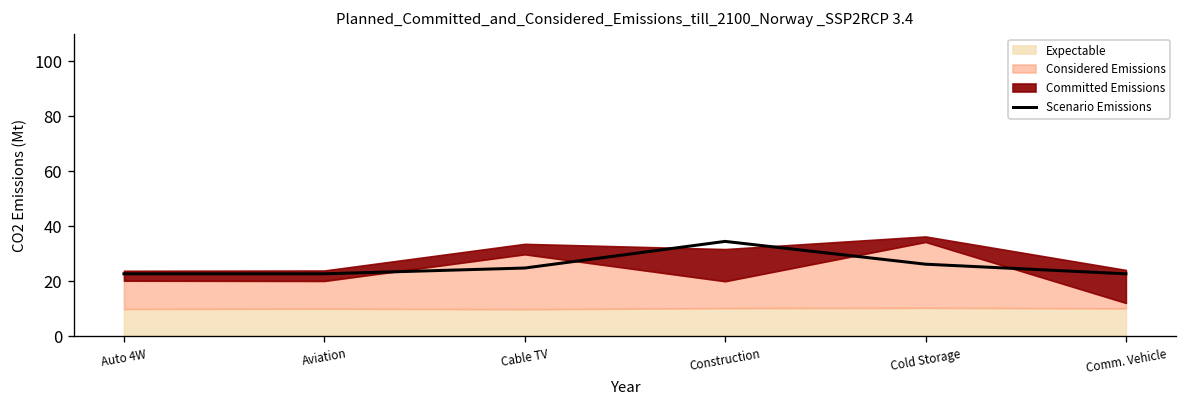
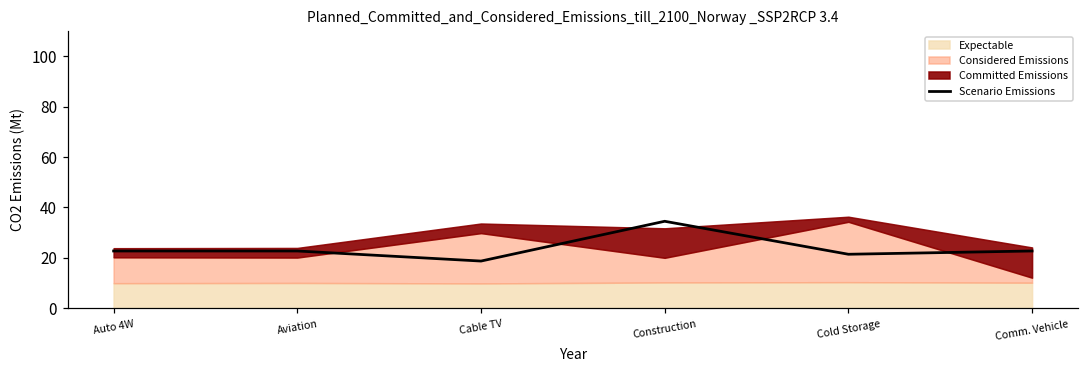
  {
    "Scenario Emissions": {
      "Aviation": 23,
-     "Cable TV": 25,
+     "Cable TV": 19,
      "Construction": 35,
-     "Cold Storage": 26,
+     "Cold Storage": 21,
      "Comm. Vehicle": 23
    },
    "Committed Emissions": {
      "Aviation": 4,
      "Cable TV": 4,
      "Construction": 12,
      "Cold Storage": 2,
      "Comm. Vehicle": 12
    }
  }
